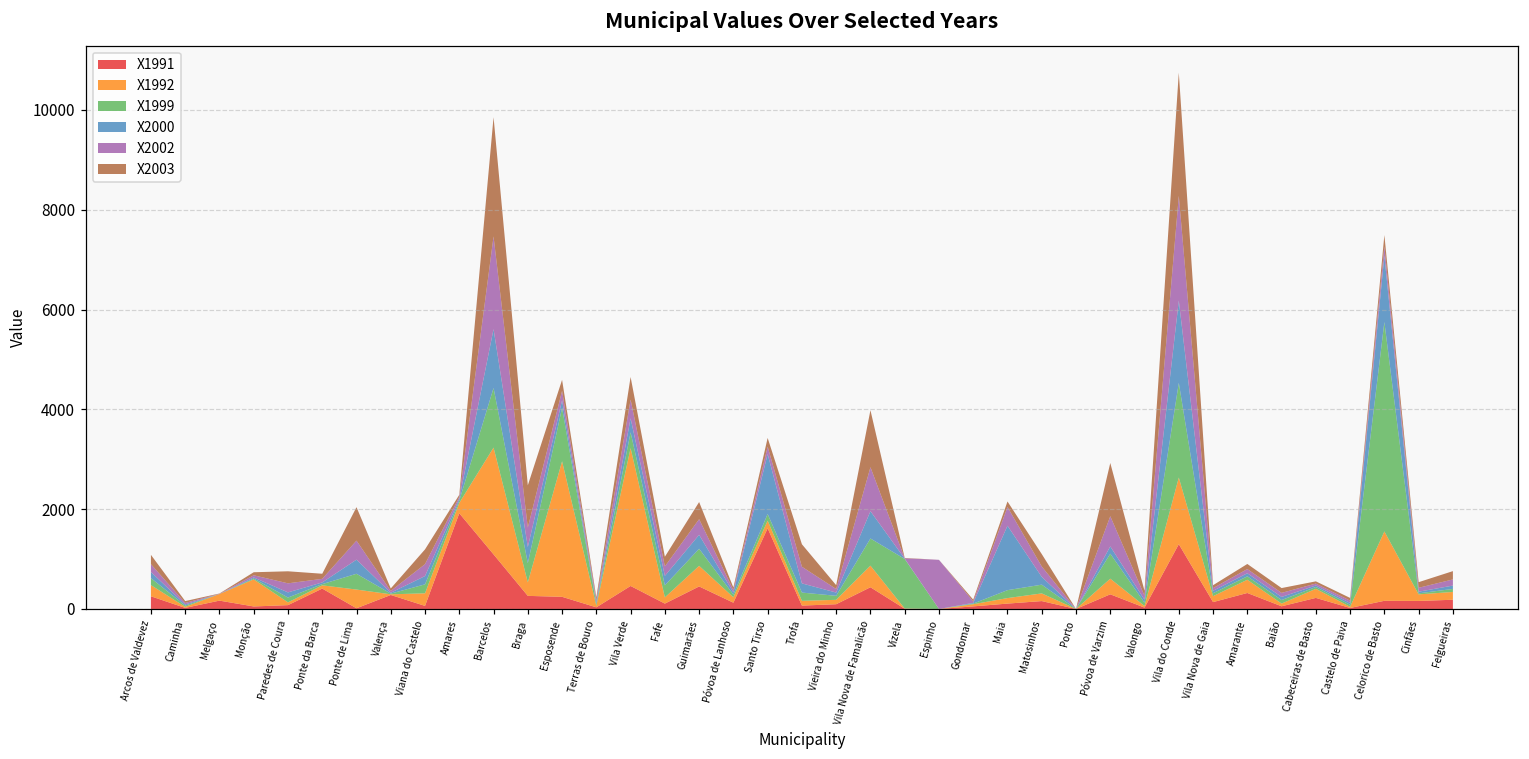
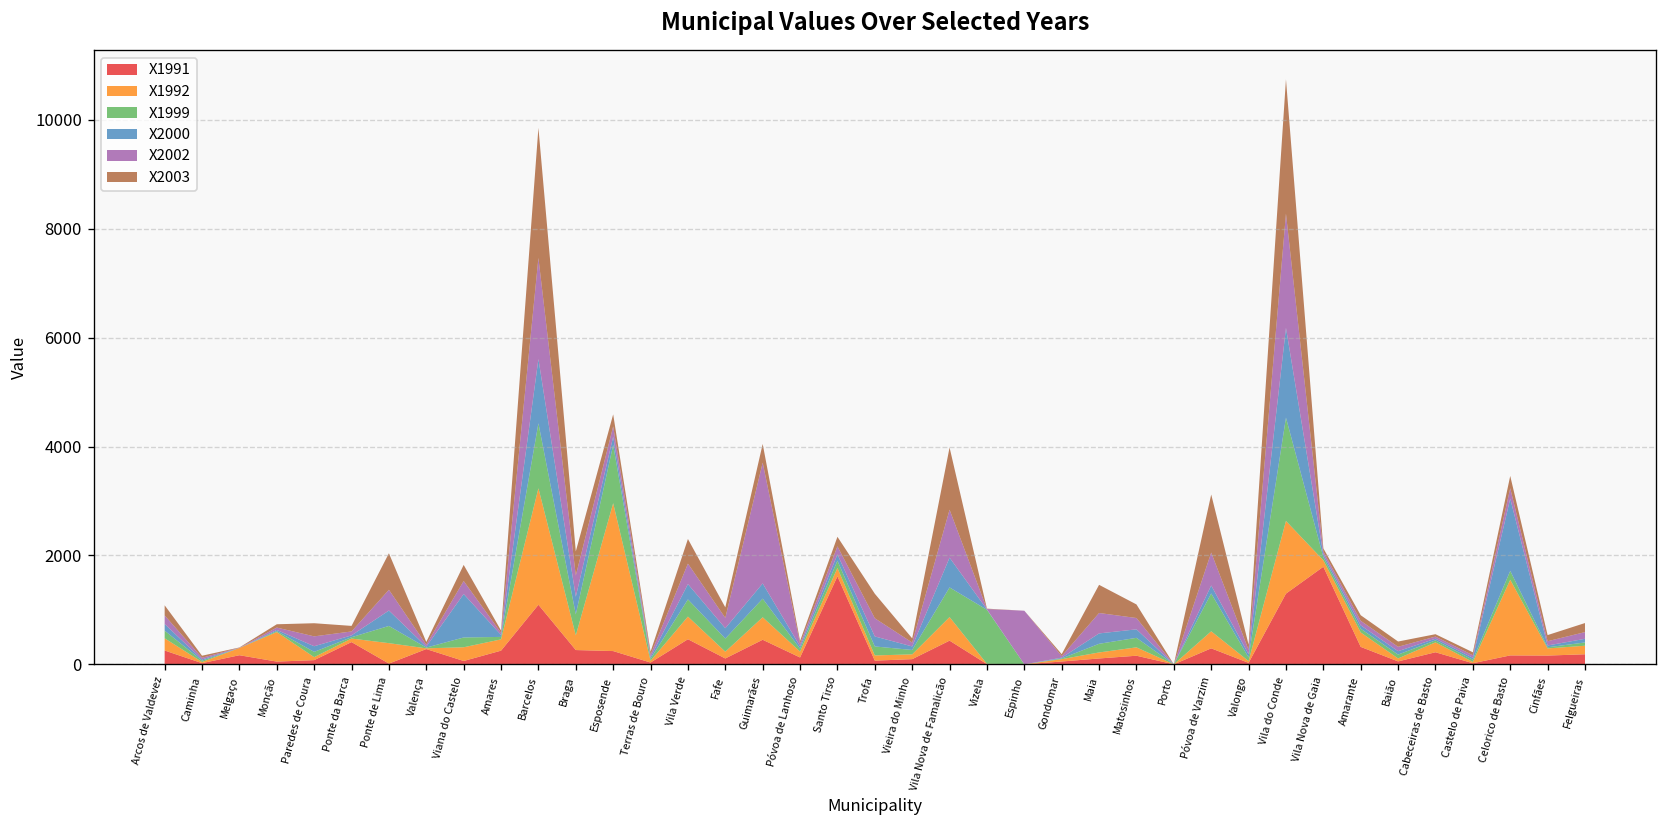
  {
    "X1991": {
      "Arcos de Valdevez": 300,
      "Melgaço": 200,
      "Ponte da Barca": 400,
      "Viana do Castelo": 100,
-     "Amares": 1900,
+     "Amares": 300,
      "Barcelos": 1100,
      "Braga": 300,
      "Esposende": 200,
      "Vila Verde": 500,
      "Fafe": 100,
      "Guimarães": 500,
      "Póvoa de Lanhoso": 100,
      "Santo Tirso": 1600,
      "Trofa": 100,
      "Vieira do Minho": 100,
      "Vila Nova de Famalicão": 400,
      "Maia": 100,
      "Matosinhos": 200,
      "Póvoa de Varzim": 300,
      "Vila do Conde": 1300,
-     "Vila Nova de Gaia": 100,
+     "Vila Nova de Gaia": 1800,
      "Amarante": 300,
      "Cabeceiras de Basto": 200,
      "Celorico de Basto": 200,
      "Cinfães": 200,
      "Felgueiras": 200
    },
    "X1992": {
      "Arcos de Valdevez": 200,
      "Ponte de Lima": 400,
      "Viana do Castelo": 300,
      "Barcelos": 2100,
      "Braga": 300,
      "Esposende": 2700,
-     "Vila Verde": 2800,
+     "Vila Verde": 400,
      "Fafe": 100,
      "Guimarães": 400,
      "Santo Tirso": 200,
      "Trofa": 100,
      "Vieira do Minho": 100,
      "Vila Nova de Famalicão": 400,
      "Maia": 100,
      "Matosinhos": 200,
      "Póvoa de Varzim": 300,
      "Vila do Conde": 1300,
      "Vila Nova de Gaia": 100,
      "Amarante": 300,
      "Celorico de Basto": 1400,
      "Felgueiras": 200
    },
    "X1999": {
      "Arcos de Valdevez": 100,
      "Paredes de Coura": 100,
      "Ponte de Lima": 300,
      "Viana do Castelo": 200,
      "Barcelos": 1200,
      "Braga": 400,
      "Esposende": 1100,
      "Vila Verde": 300,
      "Fafe": 200,
      "Guimarães": 300,
      "Santo Tirso": 100,
      "Trofa": 200,
      "Vieira do Minho": 100,
      "Vila Nova de Famalicão": 500,
      "Maia": 200,
      "Matosinhos": 200,
-     "Póvoa de Varzim": 500,
+     "Póvoa de Varzim": 700,
      "Valongo": 100,
      "Vila do Conde": 1900,
      "Amarante": 100,
      "Baião": 100,
-     "Celorico de Basto": 4200,
+     "Celorico de Basto": 200,
      "Felgueiras": 100
    },
    "X2000": {
      "Arcos de Valdevez": 100,
      "Paredes de Coura": 100,
      "Ponte de Lima": 300,
-     "Viana do Castelo": 200,
+     "Viana do Castelo": 800,
      "Barcelos": 1200,
      "Braga": 300,
      "Esposende": 200,
      "Vila Verde": 300,
      "Fafe": 200,
      "Guimarães": 300,
-     "Santo Tirso": 1200,
+     "Santo Tirso": 100,
      "Trofa": 200,
      "Vieira do Minho": 100,
      "Vila Nova de Famalicão": 500,
-     "Maia": 1300,
+     "Maia": 200,
      "Matosinhos": 200,
      "Póvoa de Varzim": 100,
      "Valongo": 100,
      "Vila do Conde": 1600,
      "Amarante": 100,
      "Baião": 100,
      "Celorico de Basto": 1300,
      "Felgueiras": 100
    },
    "X2002": {
      "Arcos de Valdevez": 200,
      "Paredes de Coura": 200,
      "Ponte da Barca": 100,
      "Ponte de Lima": 400,
      "Viana do Castelo": 200,
      "Barcelos": 1900,
      "Braga": 400,
      "Esposende": 200,
      "Vila Verde": 400,
      "Fafe": 200,
-     "Guimarães": 300,
+     "Guimarães": 2200,
      "Santo Tirso": 100,
      "Trofa": 300,
      "Vieira do Minho": 100,
      "Vila Nova de Famalicão": 900,
      "Maia": 400,
      "Matosinhos": 200,
      "Póvoa de Varzim": 600,
      "Valongo": 100,
      "Vila do Conde": 2100,
      "Amarante": 100,
      "Baião": 100,
      "Celorico de Basto": 200,
      "Cinfães": 100,
      "Felgueiras": 100
    },
    "X2003": {
      "Arcos de Valdevez": 200,
      "Monção": 100,
      "Paredes de Coura": 200,
      "Ponte da Barca": 100,
      "Ponte de Lima": 700,
      "Viana do Castelo": 300,
      "Barcelos": 2400,
-     "Braga": 800,
+     "Braga": 400,
      "Esposende": 200,
      "Vila Verde": 500,
      "Fafe": 200,
      "Guimarães": 300,
      "Santo Tirso": 200,
      "Trofa": 500,
      "Vieira do Minho": 100,
      "Vila Nova de Famalicão": 1100,
-     "Maia": 100,
+     "Maia": 500,
      "Matosinhos": 200,
      "Póvoa de Varzim": 1100,
      "Valongo": 100,
      "Vila do Conde": 2500,
      "Vila Nova de Gaia": 100,
      "Amarante": 100,
      "Baião": 100,
      "Celorico de Basto": 200,
      "Cinfães": 100,
      "Felgueiras": 200
    }
  }
